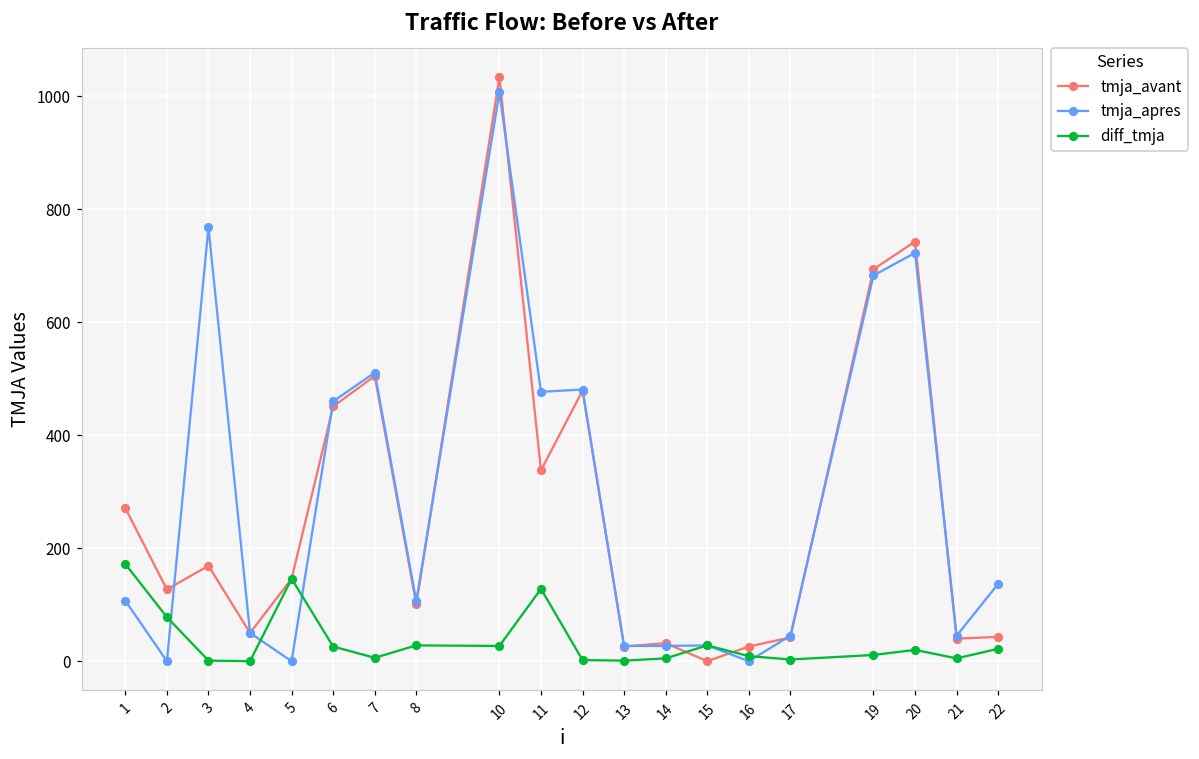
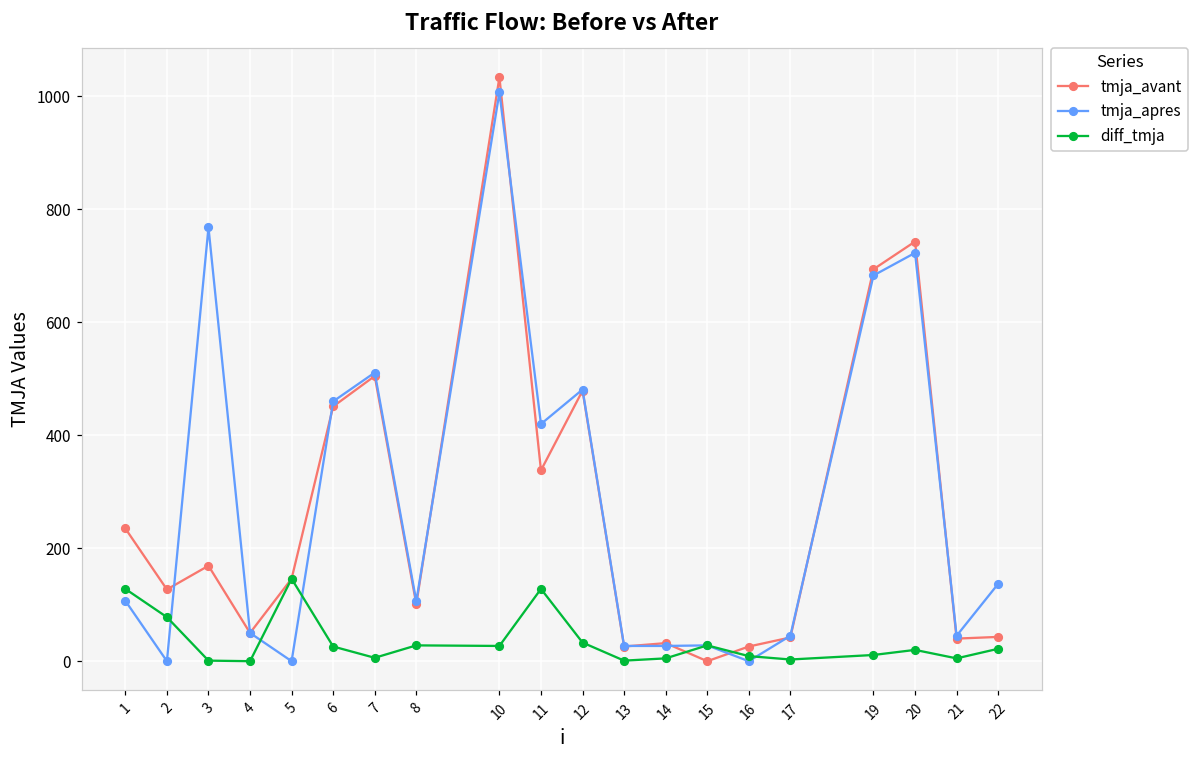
  {
    "tmja_avant": {
-     "1": 270,
+     "1": 240,
      "2": 130,
      "3": 170,
      "6": 450,
      "7": 510,
      "10": 1030,
      "11": 340,
      "15": 0,
      "16": 30,
      "19": 690,
      "20": 740,
      "22": 40
    },
    "tmja_apres": {
      "1": 110,
      "2": 0,
      "3": 770,
      "5": 0,
      "6": 460,
      "7": 510,
      "10": 1010,
-     "11": 480,
+     "11": 420,
      "16": 0,
      "19": 680,
      "20": 720,
      "22": 140
    },
    "diff_tmja": {
-     "1": 170,
+     "1": 130,
      "2": 80,
      "3": 0,
      "4": 0,
      "6": 30,
      "7": 10,
      "8": 30,
      "10": 30,
      "11": 130,
-     "12": 0,
+     "12": 30,
      "13": 0,
      "14": 10,
      "16": 10,
      "17": 0,
      "19": 10,
      "20": 20,
      "21": 10,
      "22": 20
    }
  }
